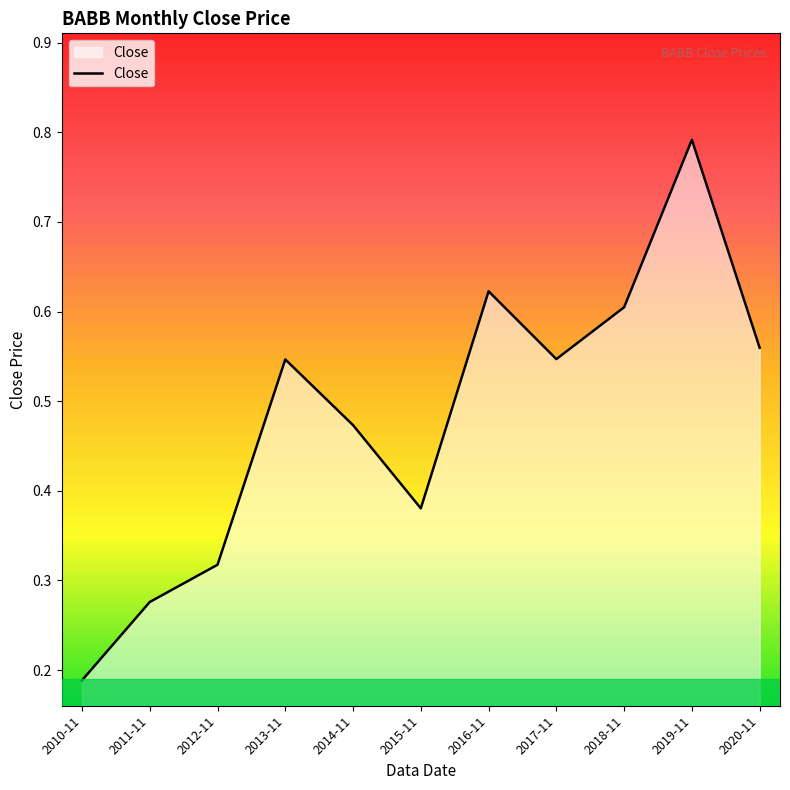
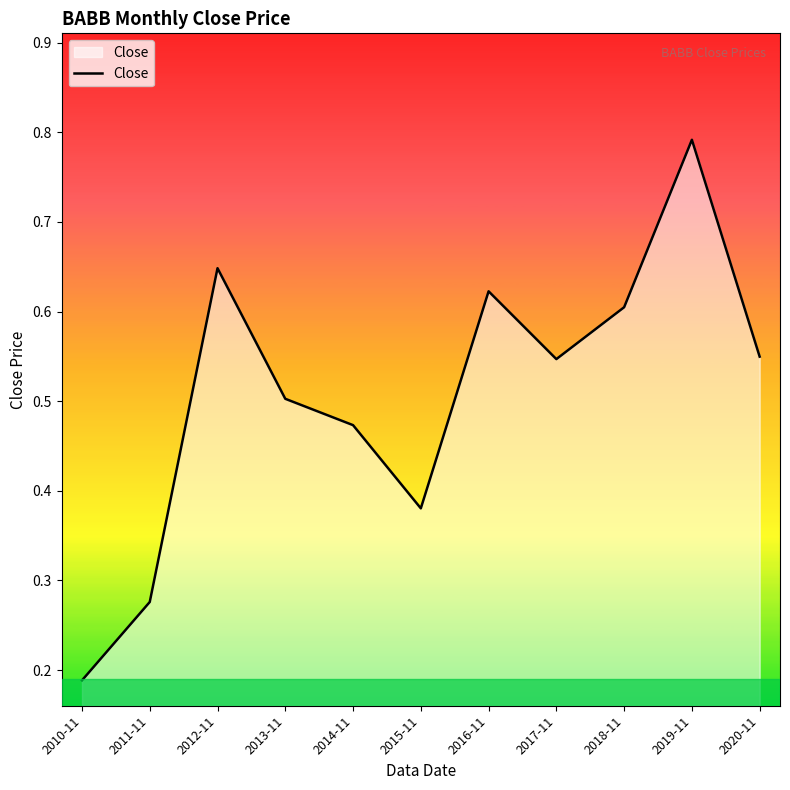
  {
    "2011-11": 0.28,
-   "2012-11": 0.32,
-   "2013-11": 0.55,
+   "2012-11": 0.65,
+   "2013-11": 0.50,
    "2014-11": 0.47,
    "2015-11": 0.38,
    "2016-11": 0.62,
    "2017-11": 0.55,
    "2018-11": 0.60,
    "2019-11": 0.79,
-   "2020-11": 0.56
+   "2020-11": 0.55
  }
